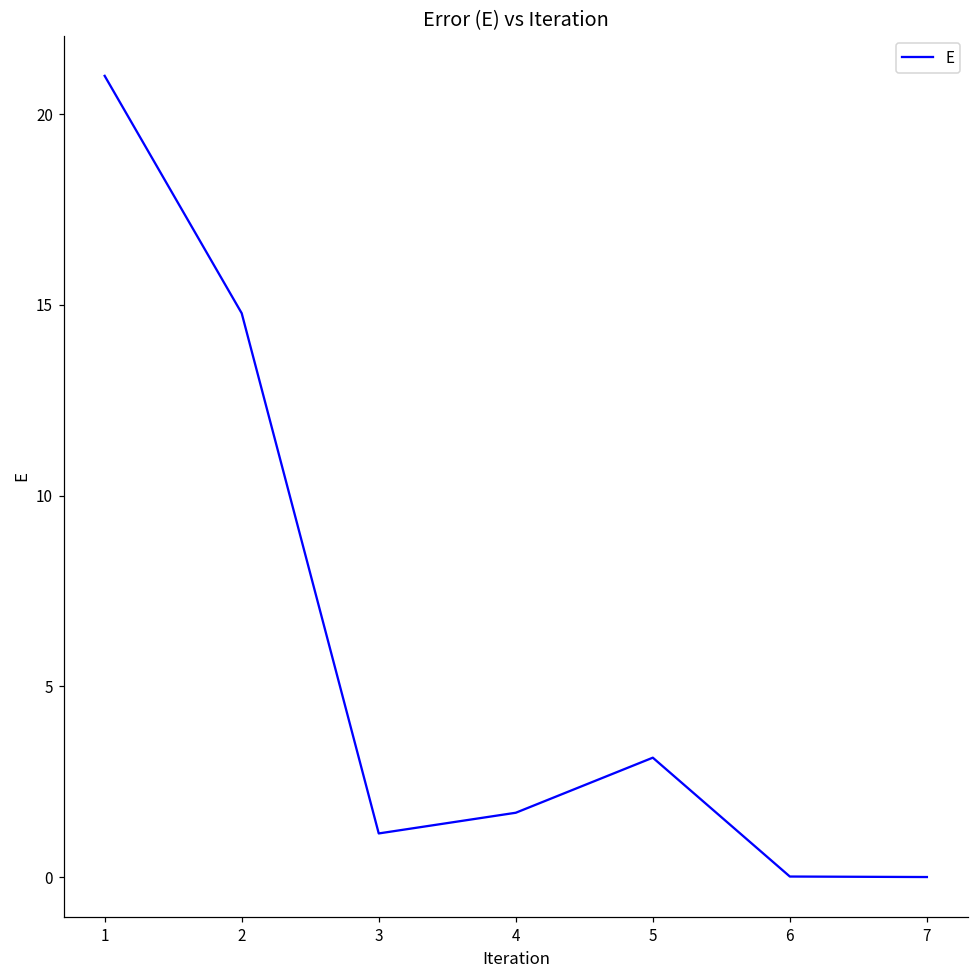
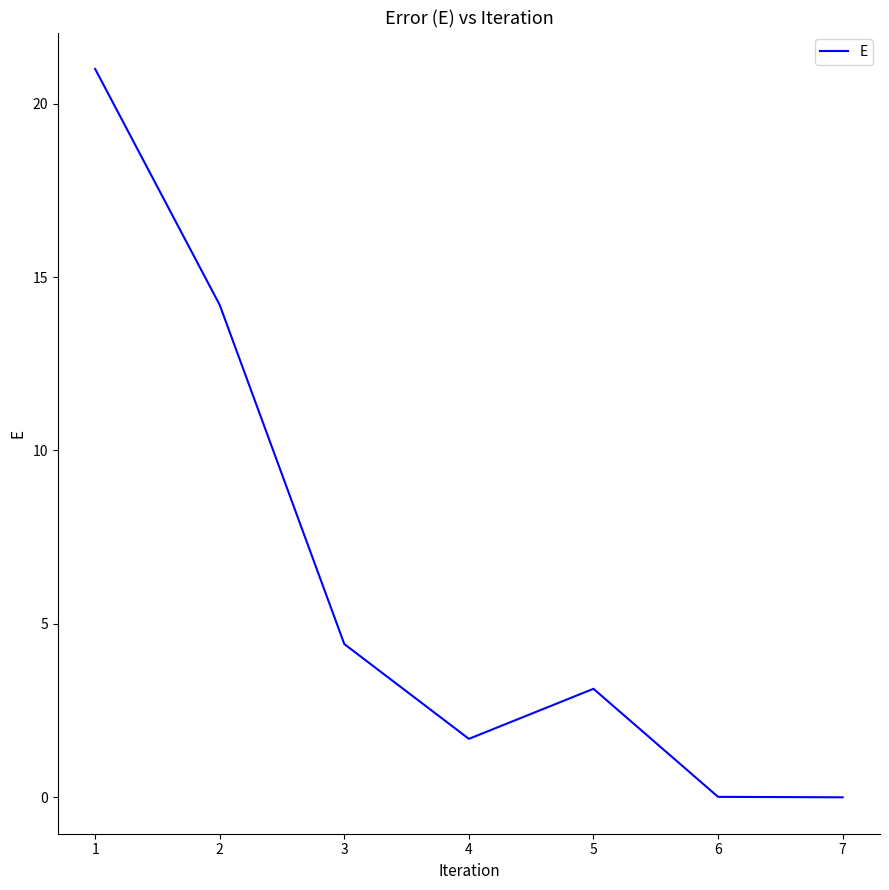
  {
    "1": 21.0,
-   "2": 14.8,
-   "3": 1.1,
+   "2": 14.2,
+   "3": 4.4,
    "4": 1.7,
    "5": 3.1,
    "6": 0.0,
    "7": 0.0
  }
